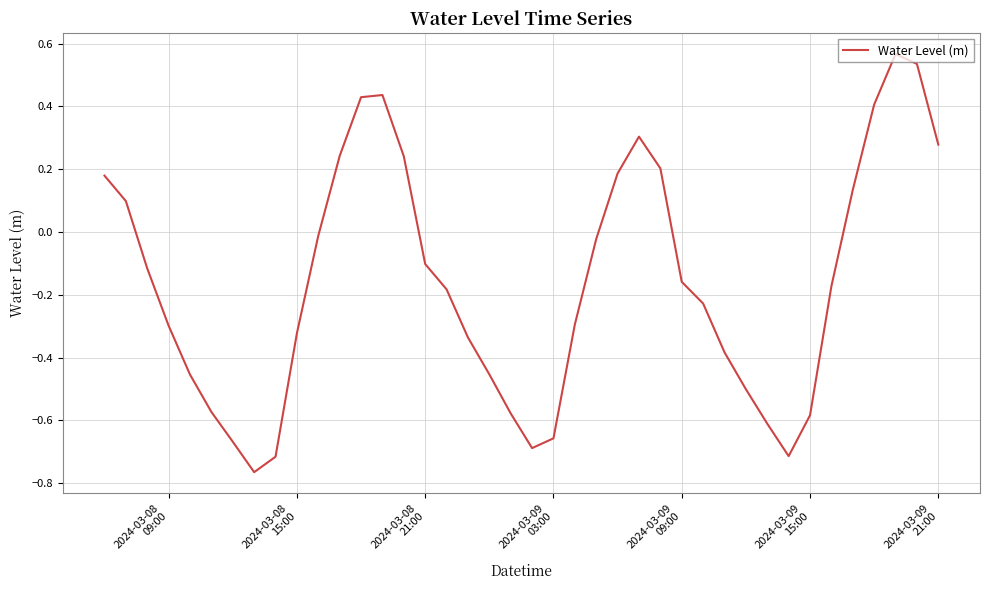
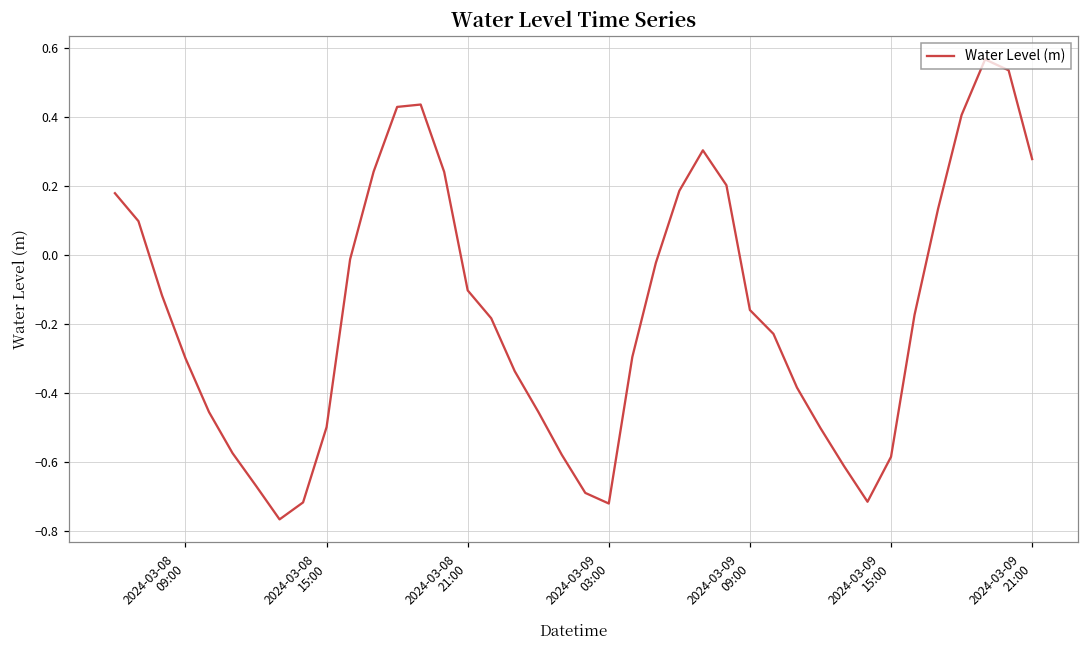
  {
    "2024-03-08 09:00": -0.30,
-   "2024-03-08 15:00": -0.32,
+   "2024-03-08 15:00": -0.50,
    "2024-03-08 21:00": -0.10,
-   "2024-03-09 03:00": -0.66,
+   "2024-03-09 03:00": -0.72,
    "2024-03-09 09:00": -0.16,
    "2024-03-09 15:00": -0.58,
    "2024-03-09 21:00": 0.28
  }
